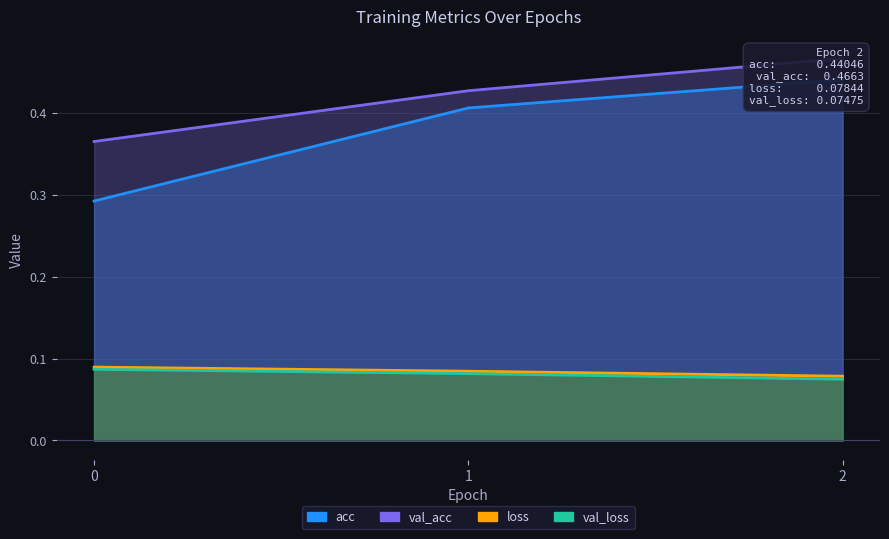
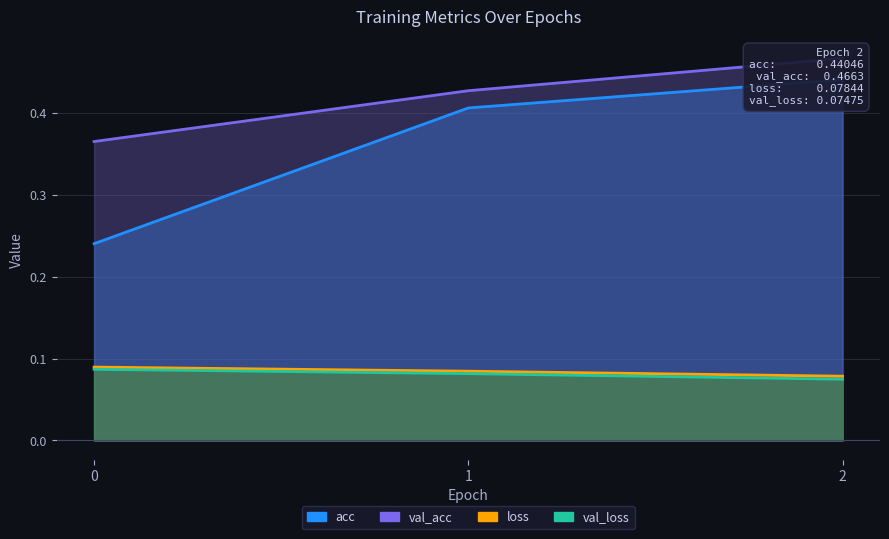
  {
    "acc": {
-     "0": 0.29,
+     "0": 0.24,
      "1": 0.41
    }
  }
